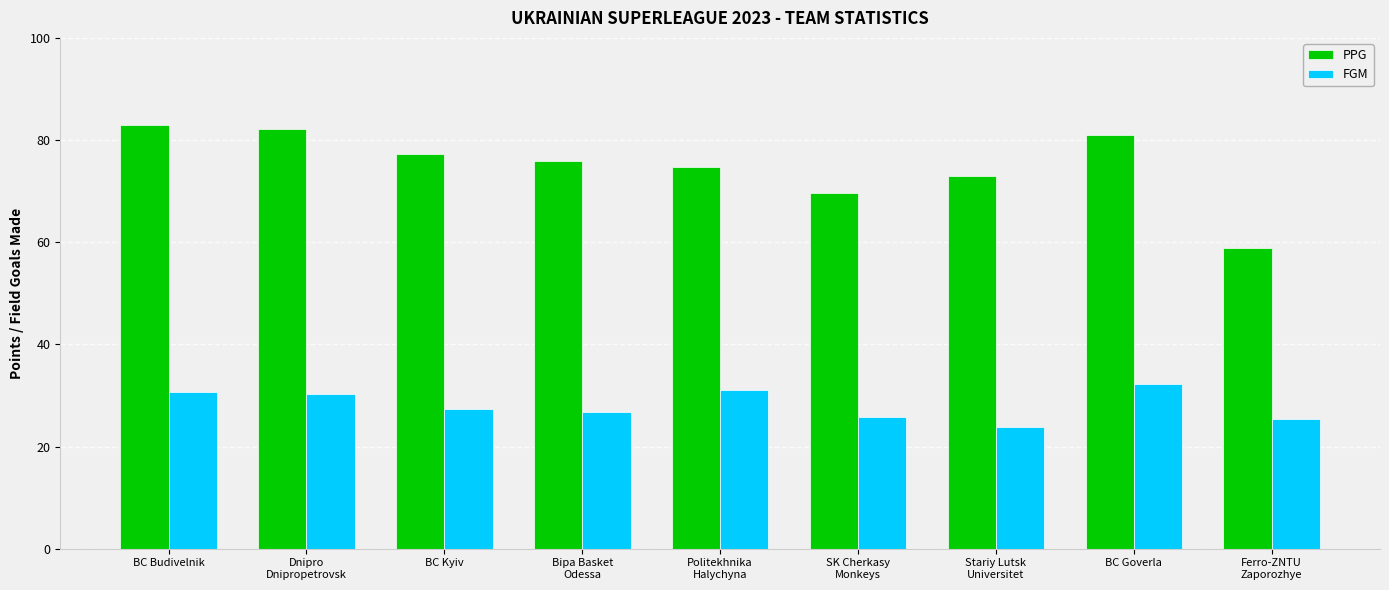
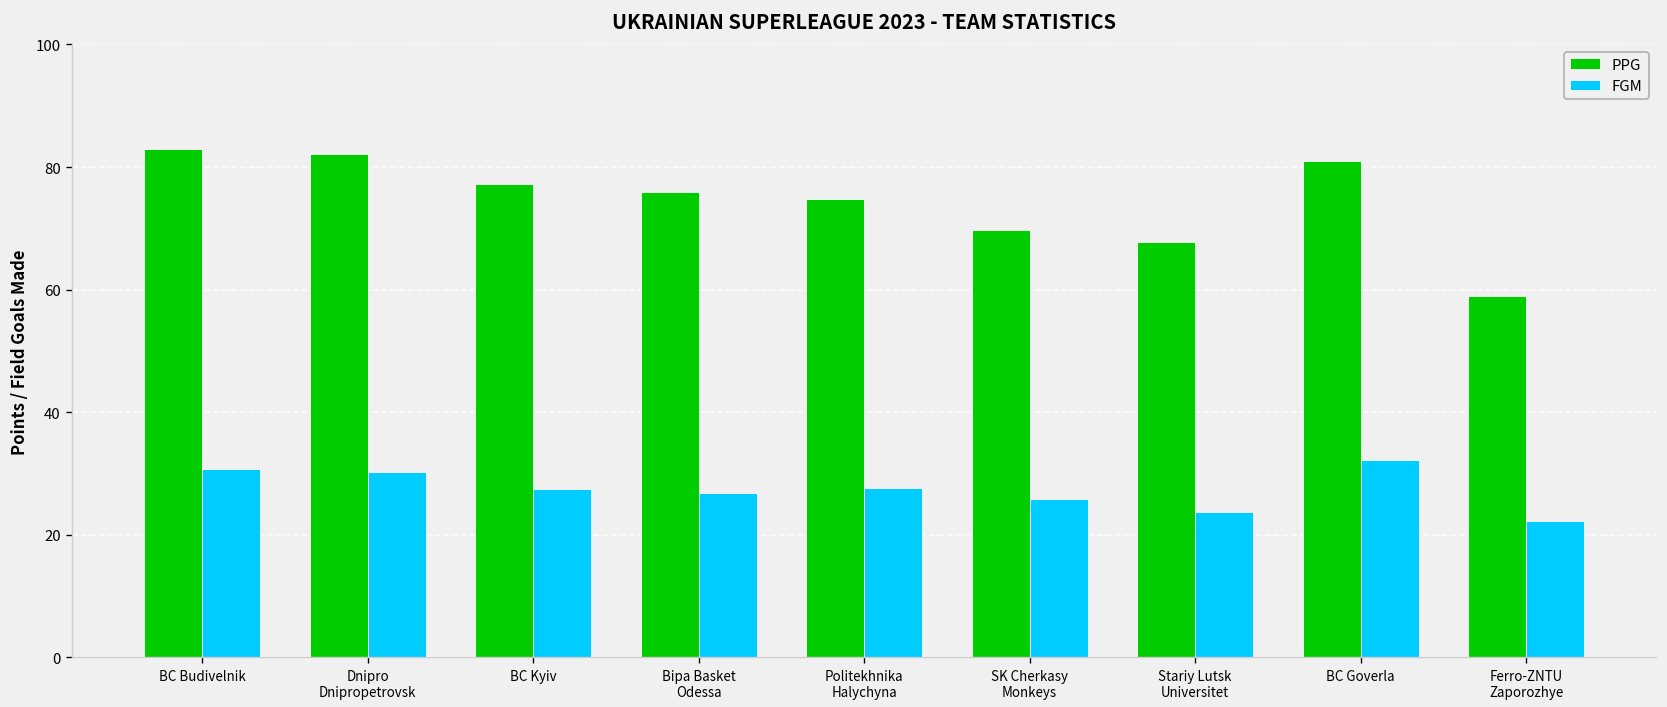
  {
    "PPG": {
      "BC Budivelnik": 83,
      "Dnipro Dnipropetrovsk": 82,
      "BC Kyiv": 77,
      "Bipa Basket Odessa": 76,
      "Politekhnika Halychyna": 75,
      "SK Cherkasy Monkeys": 70,
-     "Stariy Lutsk Universitet": 73,
+     "Stariy Lutsk Universitet": 68,
      "BC Goverla": 81,
      "Ferro-ZNTU Zaporozhye": 59
    },
    "FGM": {
      "BC Budivelnik": 31,
      "Dnipro Dnipropetrovsk": 30,
      "BC Kyiv": 27,
      "Bipa Basket Odessa": 27,
-     "Politekhnika Halychyna": 31,
+     "Politekhnika Halychyna": 28,
      "SK Cherkasy Monkeys": 26,
      "Stariy Lutsk Universitet": 24,
      "BC Goverla": 32,
-     "Ferro-ZNTU Zaporozhye": 25
+     "Ferro-ZNTU Zaporozhye": 22
    }
  }
